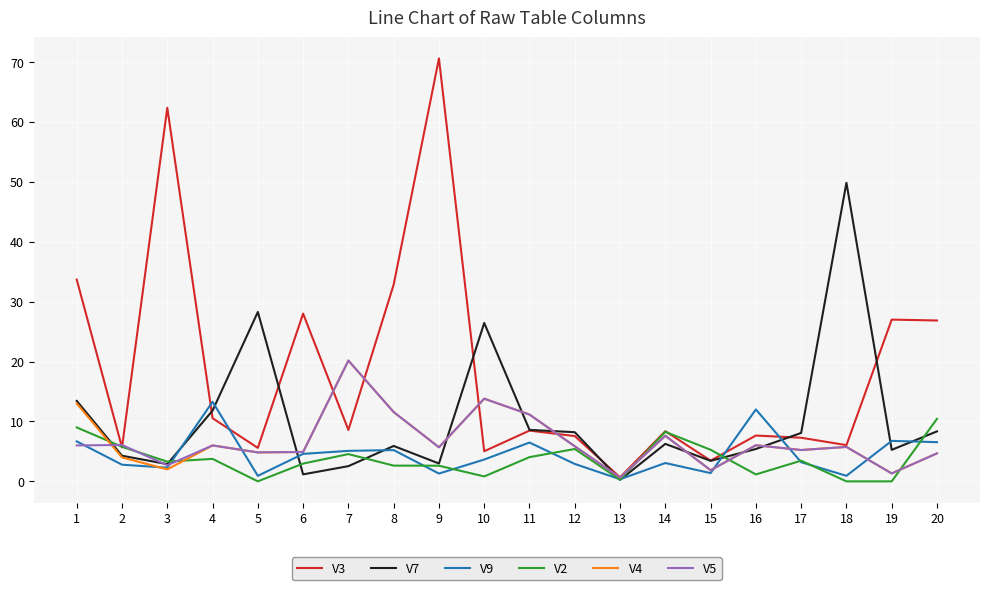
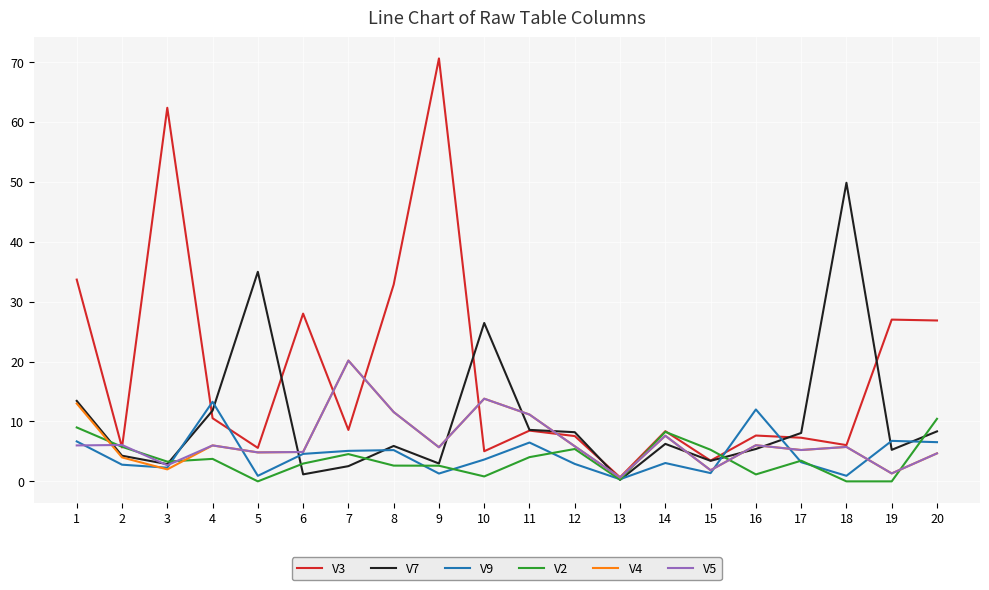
  {
    "V3": {
      "1": 34,
      "3": 62,
      "4": 11,
      "5": 6,
      "6": 28,
      "7": 9,
      "8": 33,
      "9": 71,
      "10": 5,
      "12": 8,
      "16": 8,
      "17": 7,
      "19": 27,
      "20": 27
    },
    "V7": {
      "1": 13,
      "4": 12,
-     "5": 28,
+     "5": 35,
      "6": 1,
      "7": 3,
      "8": 6,
      "10": 26,
      "12": 8,
      "14": 6,
      "16": 5,
      "17": 8,
      "18": 50,
      "19": 5,
      "20": 8
    },
    "V9": {
      "1": 7,
      "2": 3,
      "4": 13,
      "5": 1,
      "7": 5,
      "8": 5,
      "9": 1,
      "10": 4,
      "11": 6,
      "12": 3,
      "14": 3,
      "15": 1,
      "16": 12,
      "18": 1,
      "19": 7,
      "20": 7
    },
    "V2": {
      "1": 9,
      "4": 4,
      "5": 0,
      "6": 3,
      "7": 5,
      "8": 3,
      "10": 1,
      "11": 4,
      "12": 5,
      "15": 5,
      "16": 1,
      "18": 0,
      "19": 0,
      "20": 10
    },
    "V4": {
      "1": 13
    },
    "V5": {
      "1": 6
    }
  }
